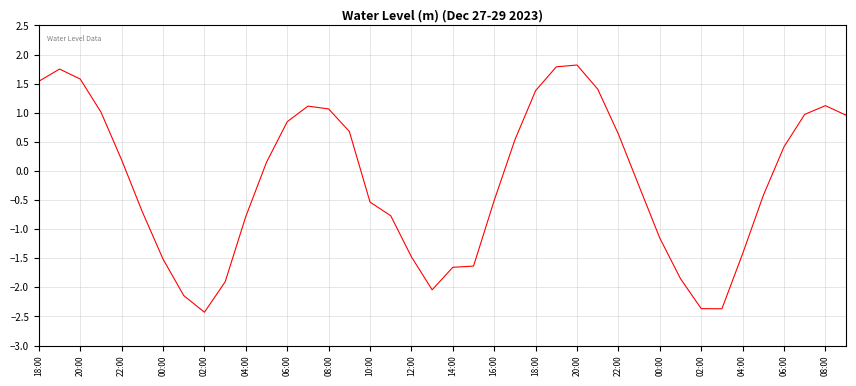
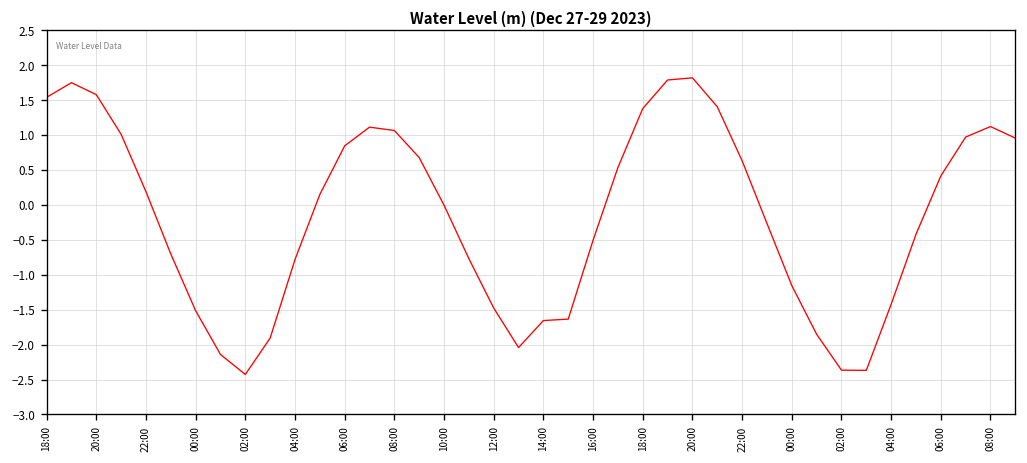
  {
-   "10:00": -0.5,
+   "10:00": 0.0,
    "12:00": -1.5,
    "14:00": -1.7,
    "16:00": -0.5
  }
